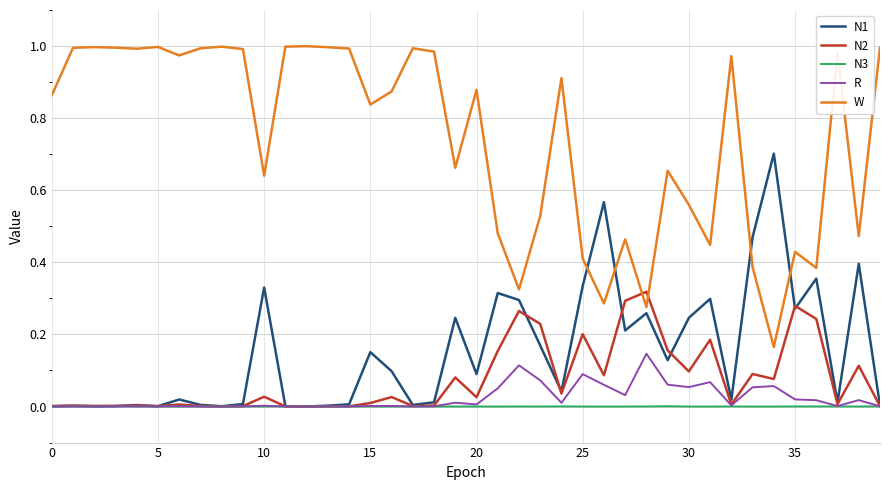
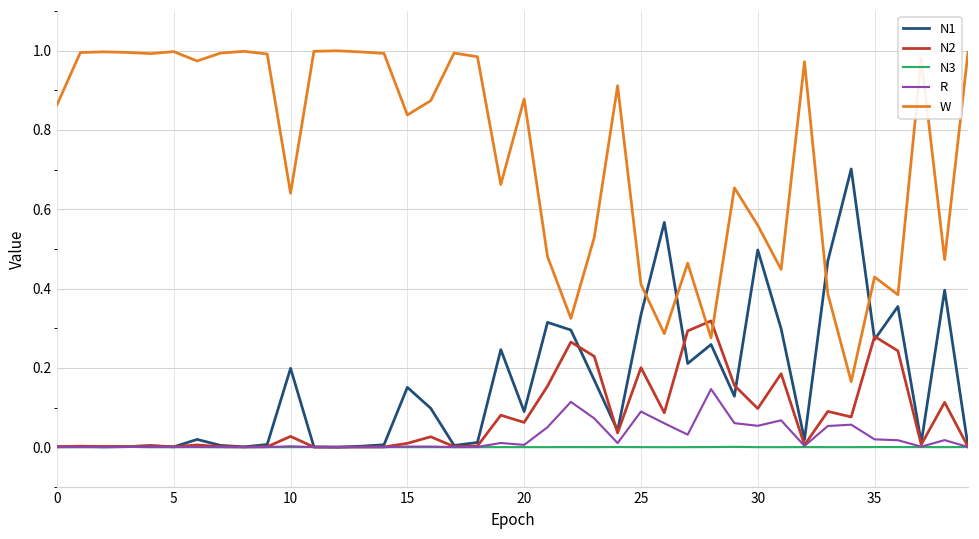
  {
    "N1": {
-     "10": 0.33,
+     "10": 0.20,
      "15": 0.15,
      "20": 0.09,
      "25": 0.33,
-     "30": 0.25,
+     "30": 0.50,
      "35": 0.27
    },
    "N2": {
      "10": 0.03,
      "15": 0.01,
-     "20": 0.03,
+     "20": 0.06,
      "25": 0.20,
      "30": 0.10,
      "35": 0.28
    },
    "N3": {
      "25": 0.00,
      "30": 0.00,
      "35": 0.00
    },
    "R": {
      "25": 0.09,
      "30": 0.05,
      "35": 0.02
    },
    "W": {
      "0": 0.86,
      "5": 1.00,
      "10": 0.64,
      "15": 0.84,
      "20": 0.88,
      "25": 0.41,
      "30": 0.56,
      "35": 0.43
    }
  }
